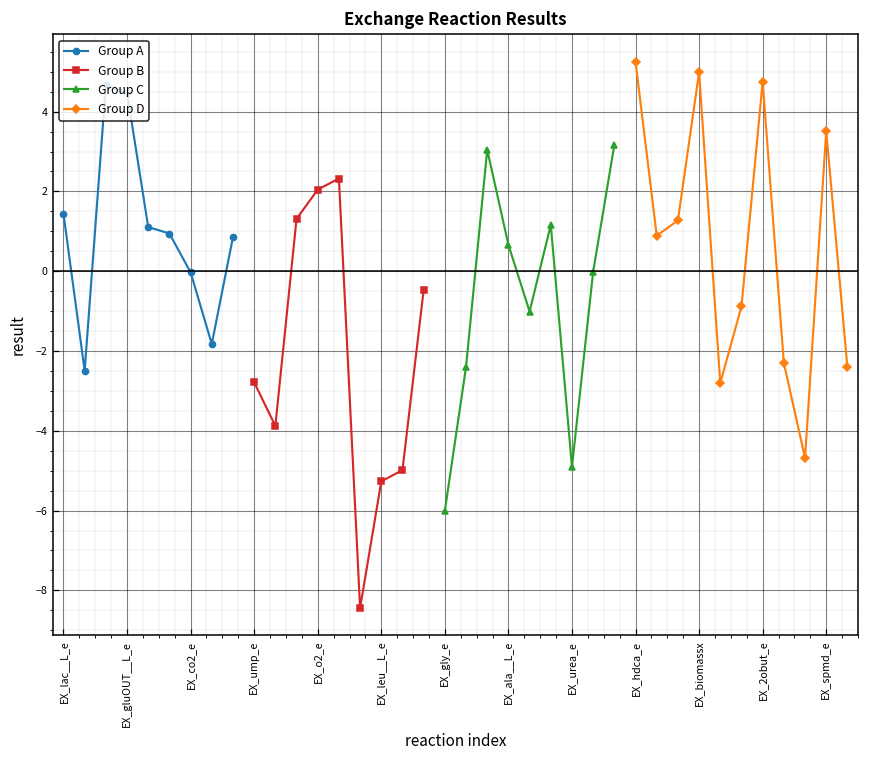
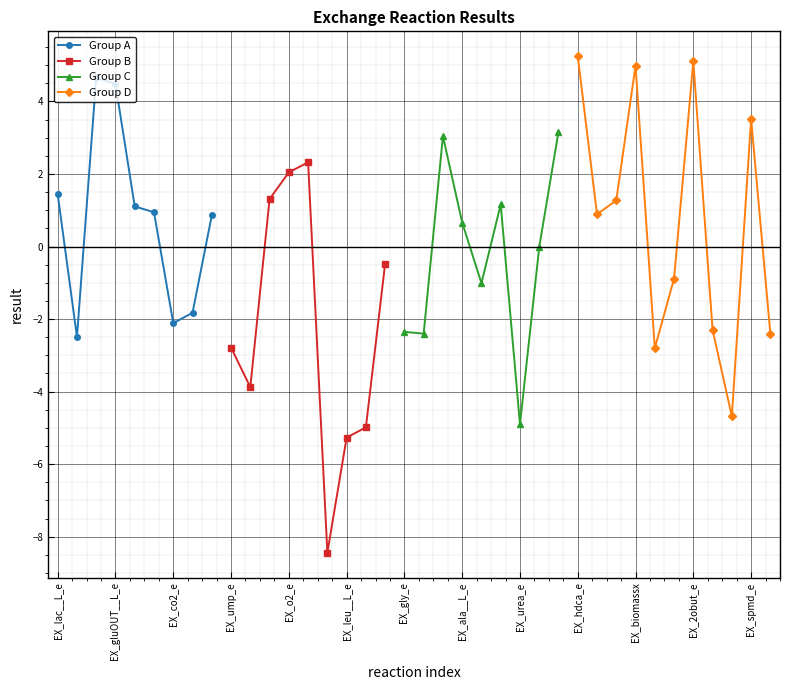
  {
    "Group A": {
      "EX_lac__L_e": 1.4,
-     "EX_co2_e": 0.0
+     "EX_co2_e": -2.1
    },
    "Group B": {
      "EX_ump_e": -2.8,
      "EX_o2_e": 2.0,
      "EX_leu__L_e": -5.3
    },
    "Group C": {
-     "EX_gly_e": -6.0,
+     "EX_gly_e": -2.4,
      "EX_ala__L_e": 0.7,
      "EX_urea_e": -4.9
    },
    "Group D": {
      "EX_hdca_e": 5.2,
      "EX_biomassx": 5.0,
-     "EX_2obut_e": 4.7,
+     "EX_2obut_e": 5.1,
      "EX_spmd_e": 3.5
    }
  }
